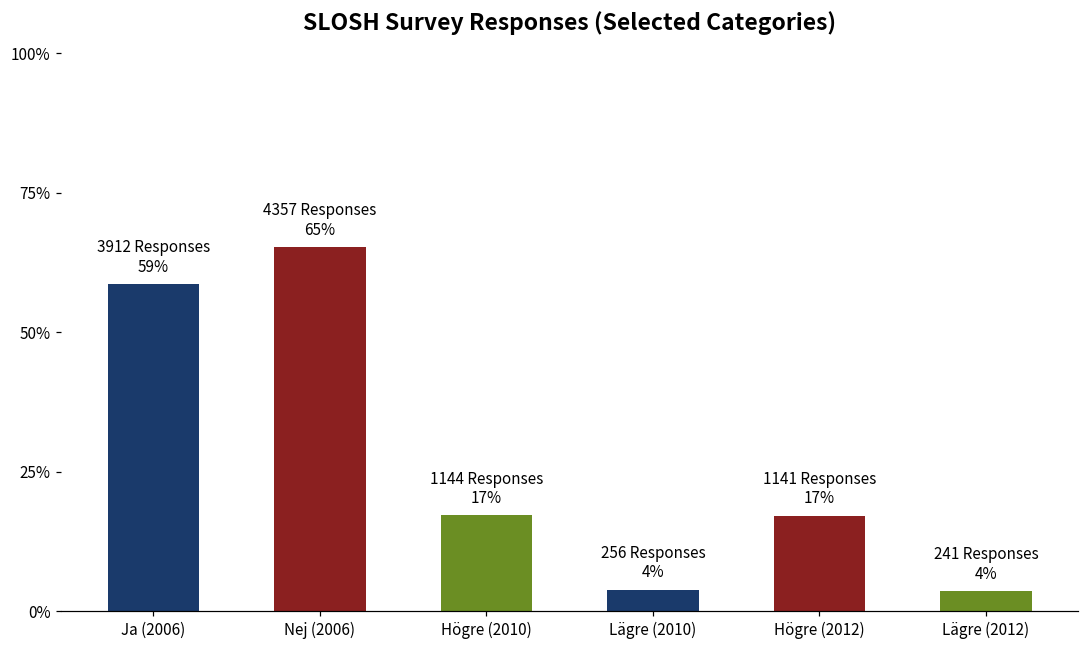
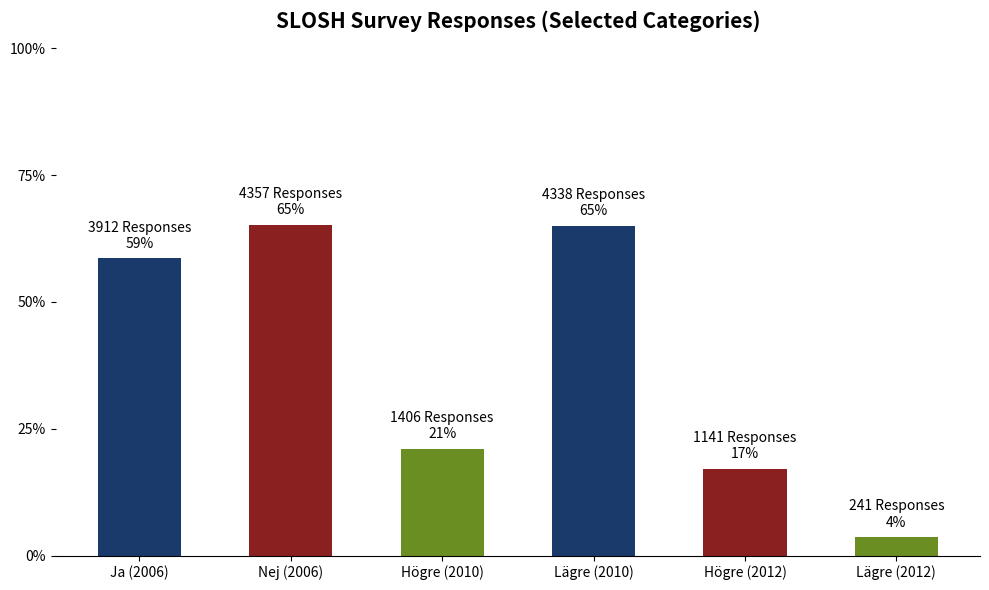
  {
    "Ja (2006)": "59%",
    "Nej (2006)": "65%",
-   "Högre (2010)": "1144 Responses 17%",
-   "Lägre (2010)": "256 Responses 4%",
+   "Högre (2010)": "1406 Responses 21%",
+   "Lägre (2010)": "4338 Responses 65%",
    "Högre (2012)": "17%",
    "Lägre (2012)": "4%"
  }
